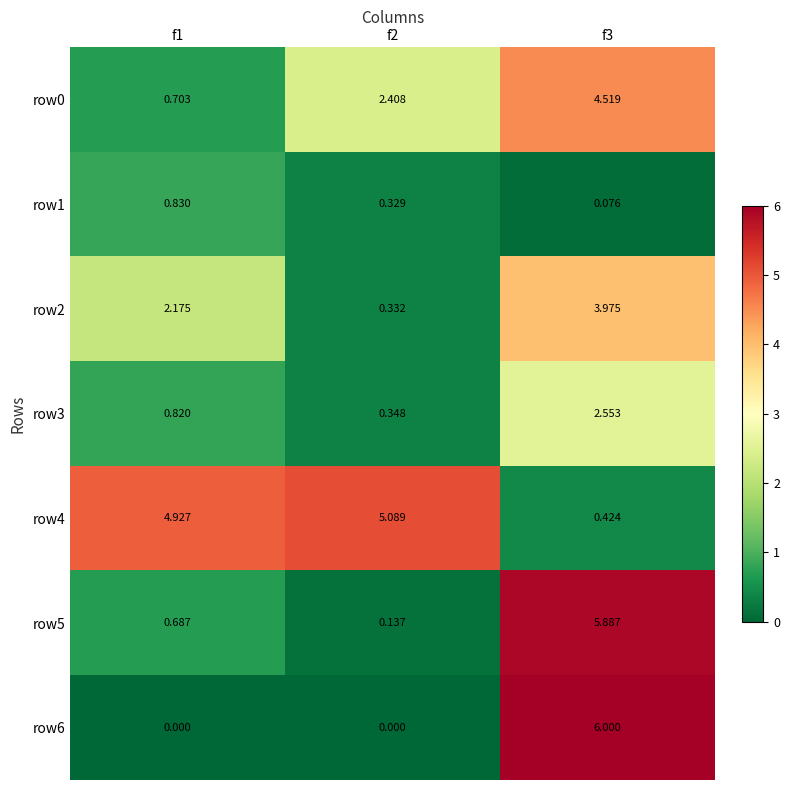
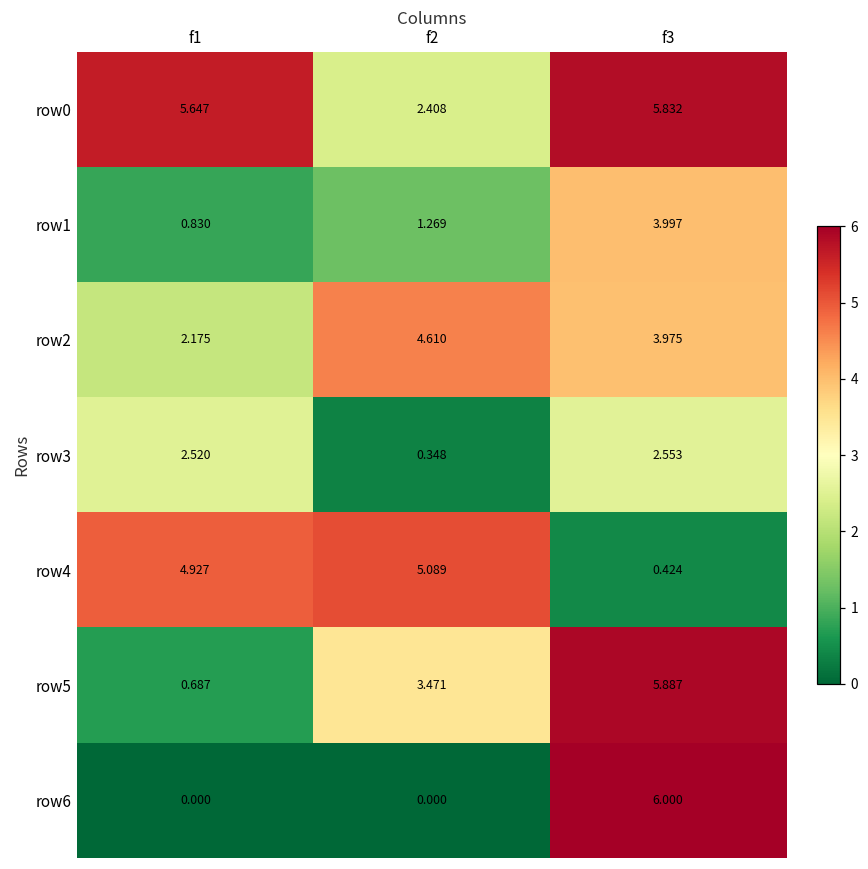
  {
    "row0": {
-     "f1": 0.703,
+     "f1": 5.647,
      "f2": 2.408,
-     "f3": 4.519
+     "f3": 5.832
    },
    "row1": {
      "f1": 0.830,
-     "f2": 0.329,
-     "f3": 0.076
+     "f2": 1.269,
+     "f3": 3.997
    },
    "row2": {
      "f1": 2.175,
-     "f2": 0.332,
+     "f2": 4.610,
      "f3": 3.975
    },
    "row3": {
-     "f1": 0.820,
+     "f1": 2.520,
      "f2": 0.348,
      "f3": 2.553
    },
    "row4": {
      "f1": 4.927,
      "f2": 5.089,
      "f3": 0.424
    },
    "row5": {
      "f1": 0.687,
-     "f2": 0.137,
+     "f2": 3.471,
      "f3": 5.887
    },
    "row6": {
      "f1": 0.000,
      "f2": 0.000,
      "f3": 6.000
    }
  }
